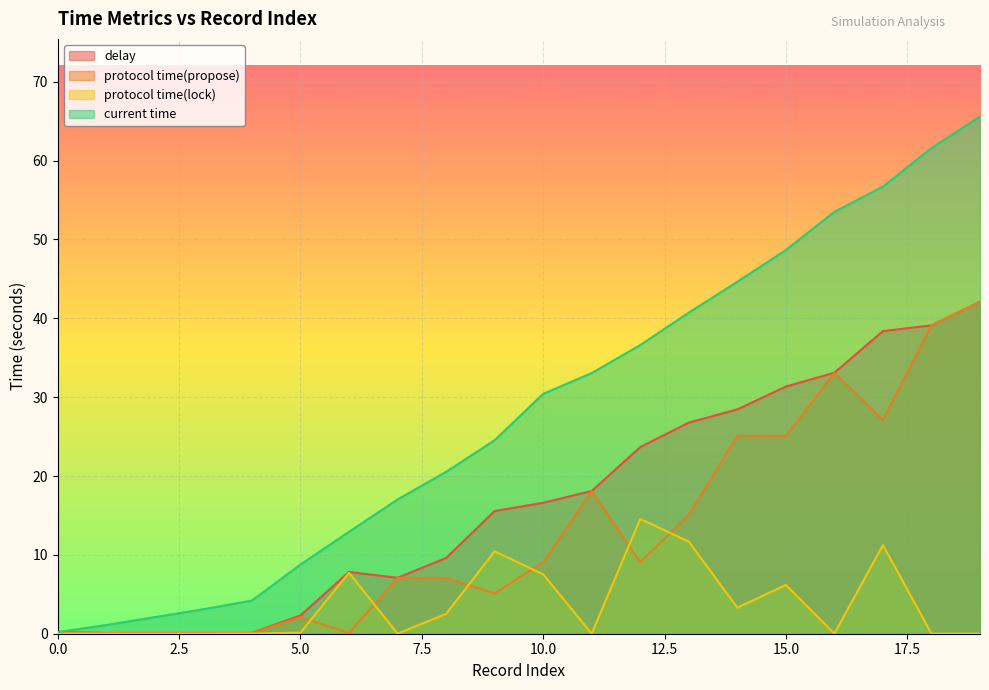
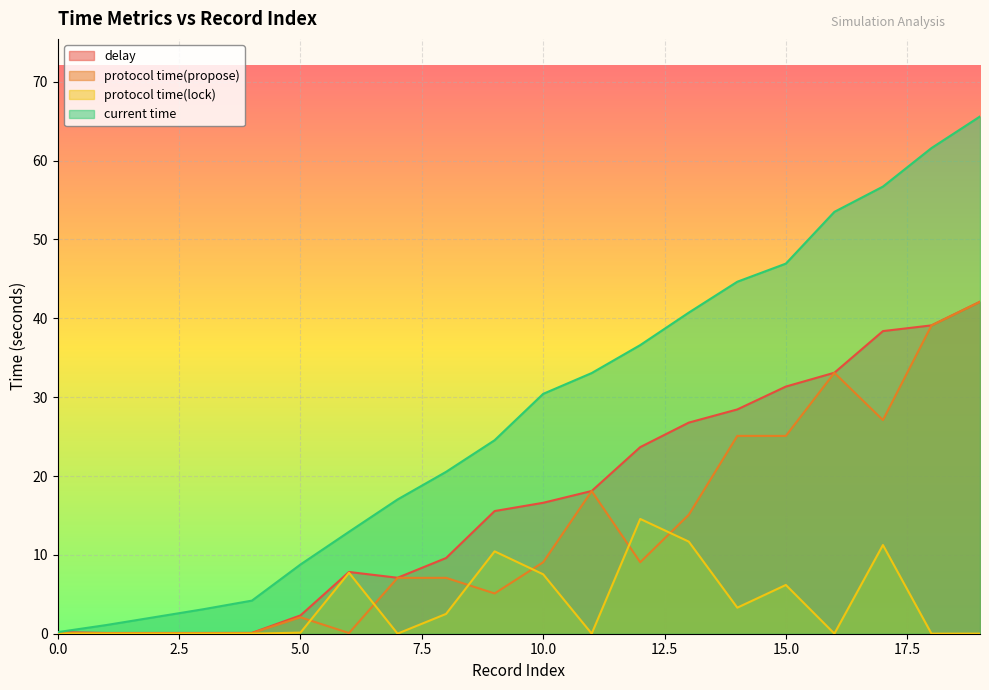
  {
    "current time": {
      "5.0": 9,
      "10.0": 30,
-     "15.0": 49
+     "15.0": 47
    }
  }
